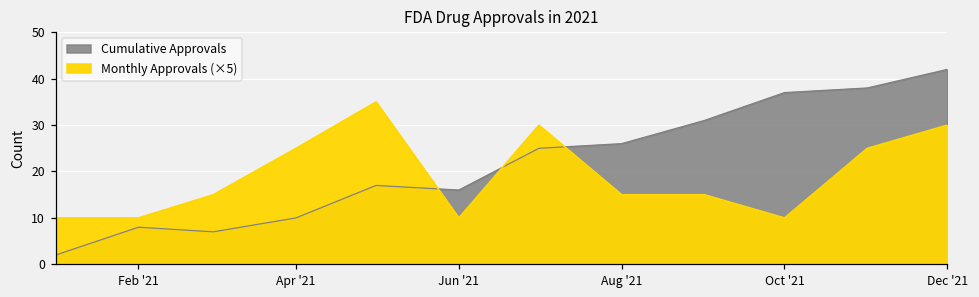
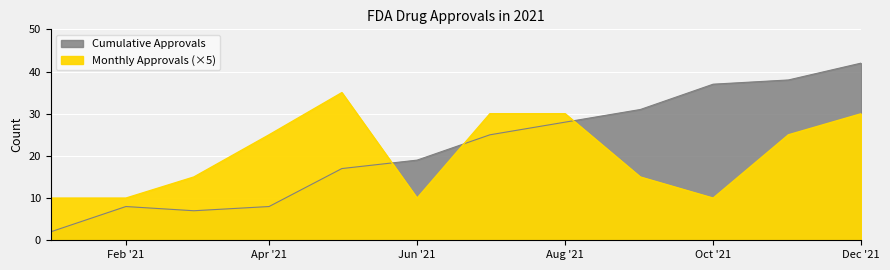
  {
    "Cumulative Approvals": {
      "Feb '21": 8,
-     "Apr '21": 10,
-     "Jun '21": 16,
-     "Aug '21": 26,
+     "Apr '21": 8,
+     "Jun '21": 19,
+     "Aug '21": 28,
      "Oct '21": 37,
      "Dec '21": 42
    },
    "Monthly Approvals (×5)": {
      "Feb '21": 10,
      "Apr '21": 25,
      "Jun '21": 10,
-     "Aug '21": 15,
+     "Aug '21": 30,
      "Oct '21": 10,
      "Dec '21": 30
    }
  }
